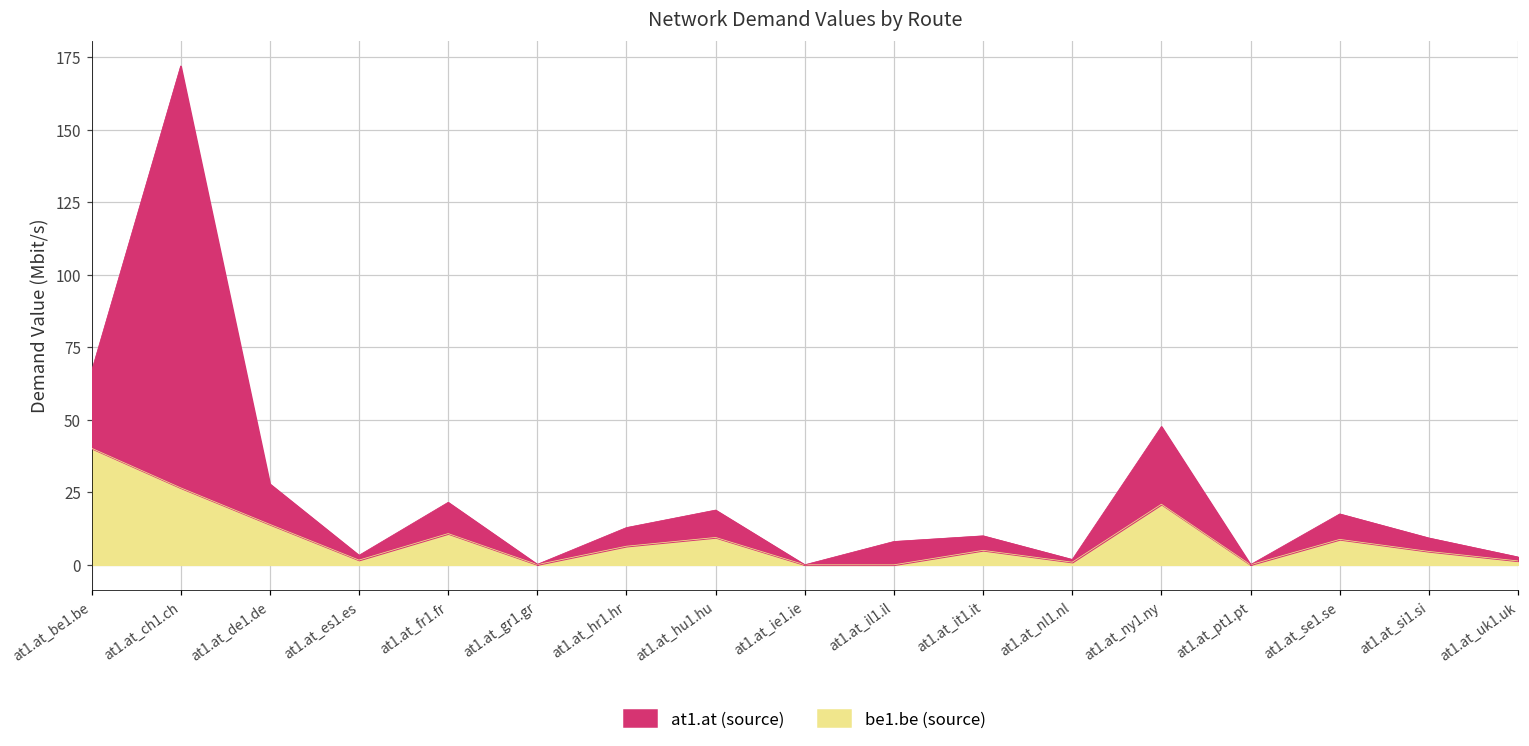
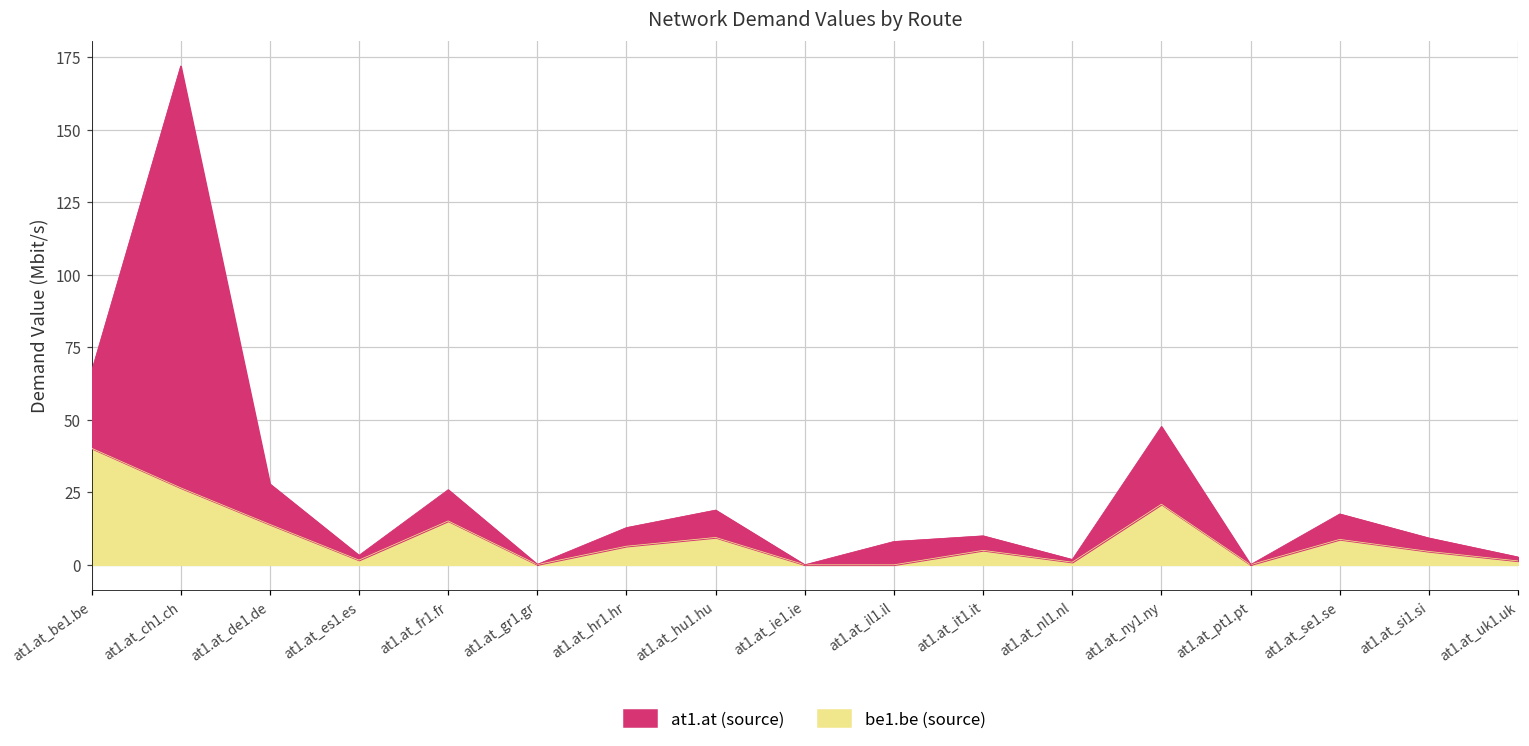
  {
    "be1.be (source)": {
      "at1.at_be1.be": 40,
      "at1.at_ch1.ch": 27,
      "at1.at_de1.de": 14,
      "at1.at_es1.es": 2,
-     "at1.at_fr1.fr": 11,
+     "at1.at_fr1.fr": 15,
      "at1.at_hr1.hr": 6,
      "at1.at_hu1.hu": 9,
      "at1.at_il1.il": 0,
      "at1.at_it1.it": 5,
      "at1.at_ny1.ny": 21,
      "at1.at_se1.se": 9,
      "at1.at_si1.si": 5,
      "at1.at_uk1.uk": 1
    },
    "at1.at (source)": {
      "at1.at_be1.be": 27,
      "at1.at_ch1.ch": 145,
      "at1.at_de1.de": 14,
      "at1.at_es1.es": 2,
      "at1.at_fr1.fr": 11,
      "at1.at_hr1.hr": 6,
      "at1.at_hu1.hu": 9,
      "at1.at_il1.il": 8,
      "at1.at_it1.it": 5,
      "at1.at_ny1.ny": 27,
      "at1.at_se1.se": 9,
      "at1.at_si1.si": 5,
      "at1.at_uk1.uk": 1
    }
  }
